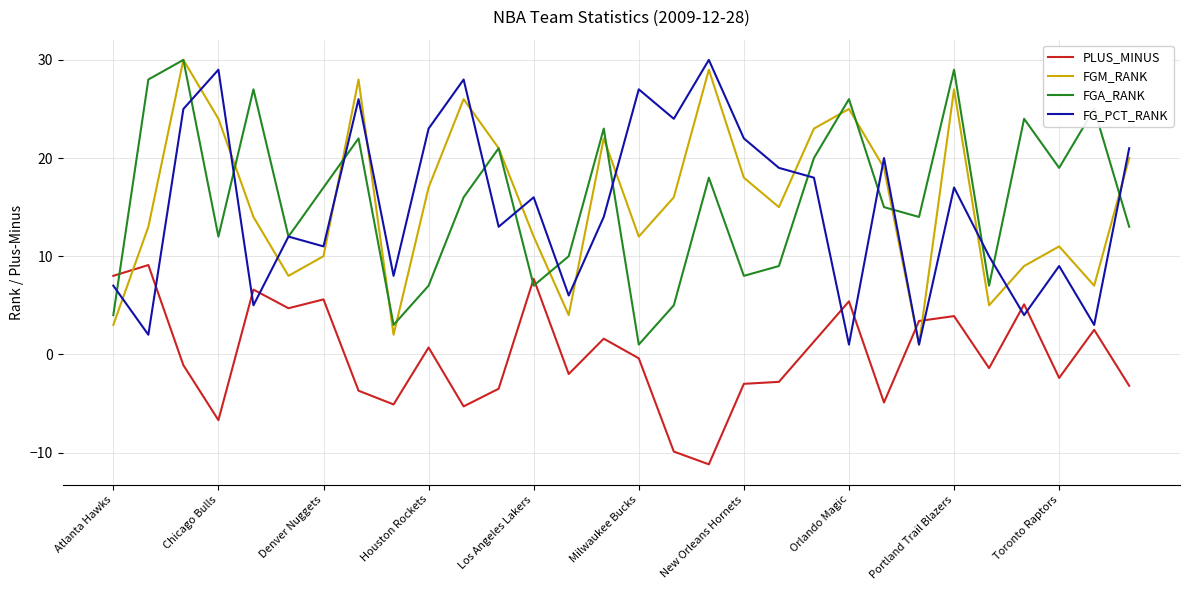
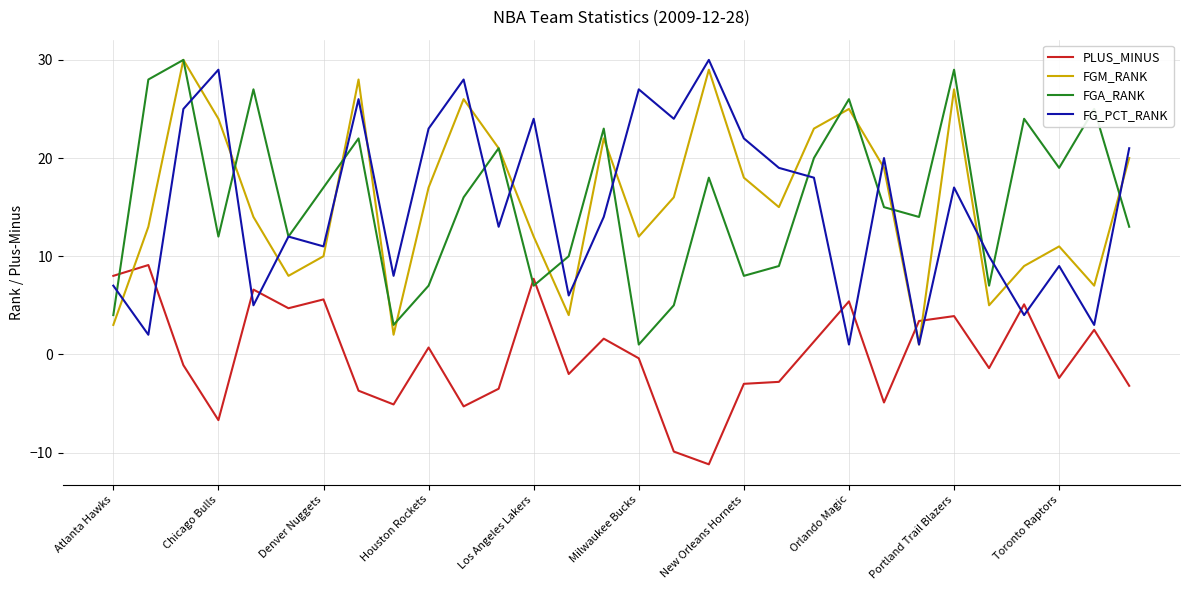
  {
    "PLUS_MINUS": {
      "Atlanta Hawks": 8,
      "Chicago Bulls": -7,
      "Denver Nuggets": 6,
      "Houston Rockets": 1,
      "Los Angeles Lakers": 8,
      "Milwaukee Bucks": 0,
      "New Orleans Hornets": -3,
      "Orlando Magic": 5,
      "Portland Trail Blazers": 4,
      "Toronto Raptors": -2
    },
    "FGM_RANK": {
      "Atlanta Hawks": 3,
      "Chicago Bulls": 24,
      "Denver Nuggets": 10,
      "Houston Rockets": 17,
      "Los Angeles Lakers": 12,
      "Milwaukee Bucks": 12,
      "New Orleans Hornets": 18,
      "Orlando Magic": 25,
      "Portland Trail Blazers": 27,
      "Toronto Raptors": 11
    },
    "FGA_RANK": {
      "Atlanta Hawks": 4,
      "Chicago Bulls": 12,
      "Denver Nuggets": 17,
      "Houston Rockets": 7,
      "Los Angeles Lakers": 7,
      "Milwaukee Bucks": 1,
      "New Orleans Hornets": 8,
      "Orlando Magic": 26,
      "Portland Trail Blazers": 29,
      "Toronto Raptors": 19
    },
    "FG_PCT_RANK": {
      "Atlanta Hawks": 7,
      "Chicago Bulls": 29,
      "Denver Nuggets": 11,
      "Houston Rockets": 23,
-     "Los Angeles Lakers": 16,
+     "Los Angeles Lakers": 24,
      "Milwaukee Bucks": 27,
      "New Orleans Hornets": 22,
      "Orlando Magic": 1,
      "Portland Trail Blazers": 17,
      "Toronto Raptors": 9
    }
  }
